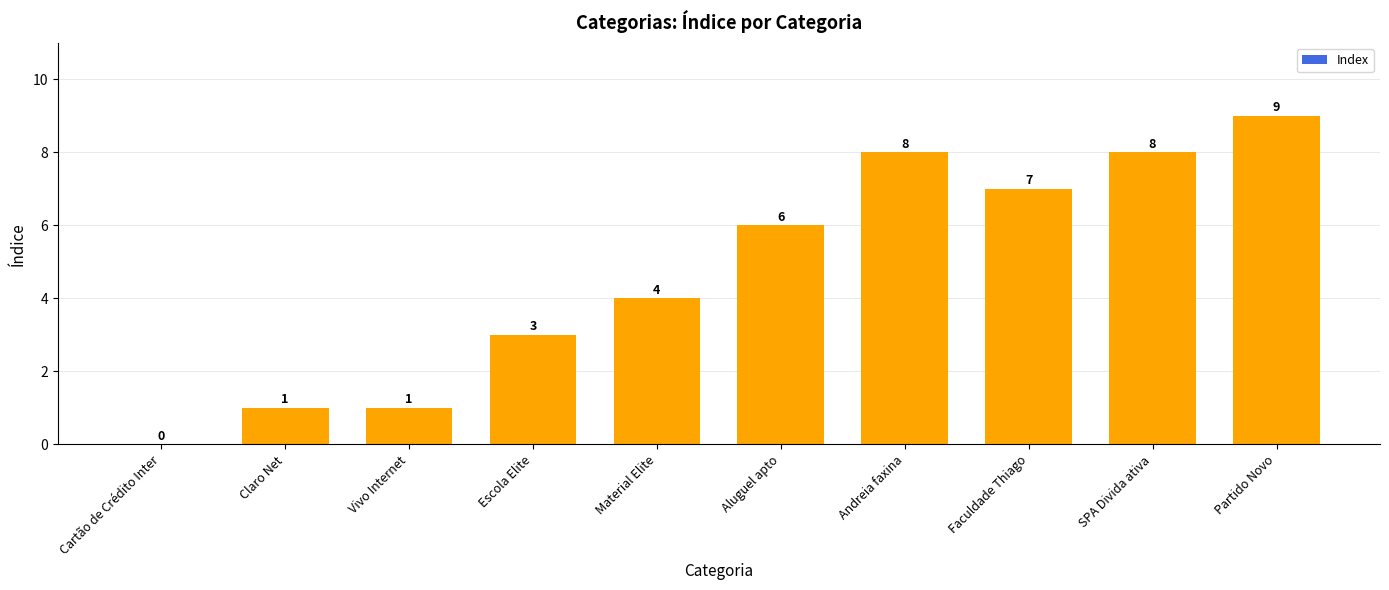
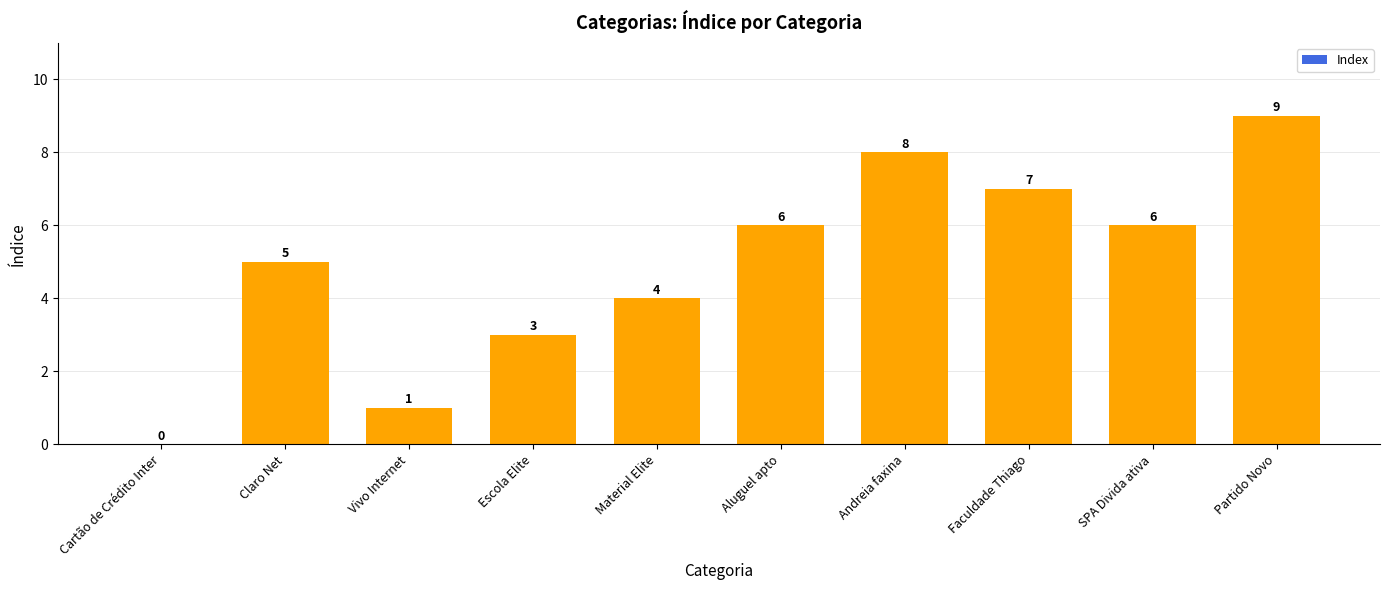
  {
    "Cartão de Crédito Inter": 0,
-   "Claro Net": 1,
+   "Claro Net": 5,
    "Vivo Internet": 1,
    "Escola Elite": 3,
    "Material Elite": 4,
    "Aluguel apto": 6,
    "Andreia faxina": 8,
    "Faculdade Thiago": 7,
-   "SPA Divida ativa": 8,
+   "SPA Divida ativa": 6,
    "Partido Novo": 9
  }
